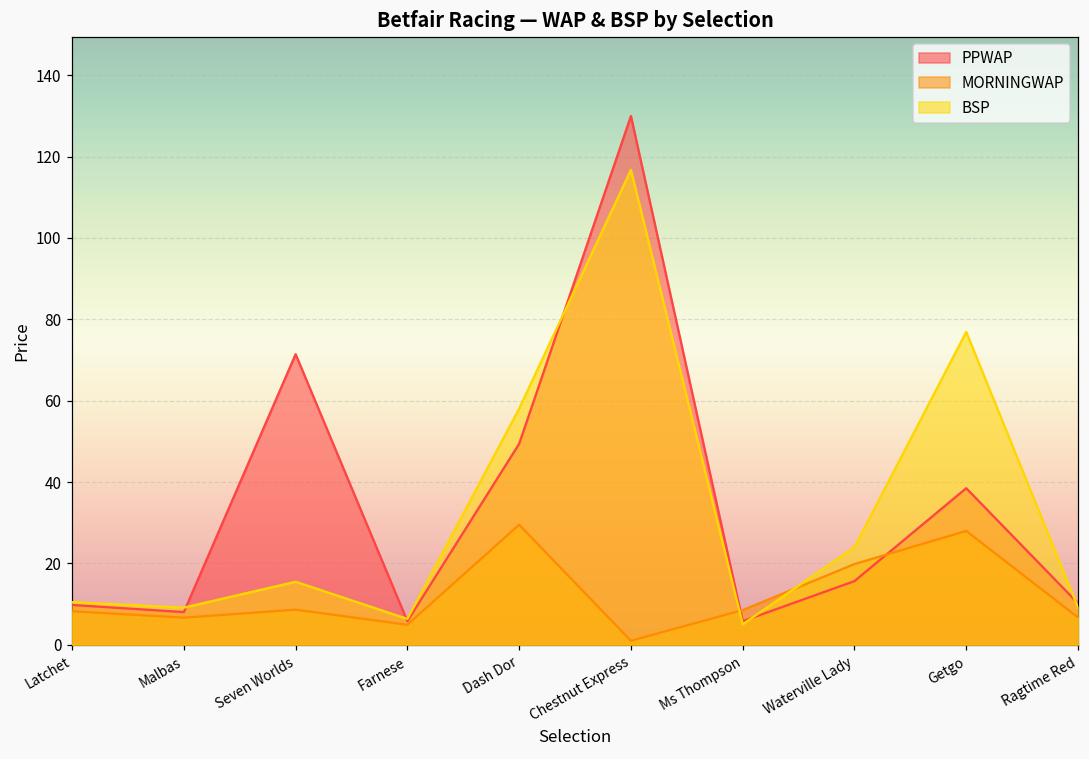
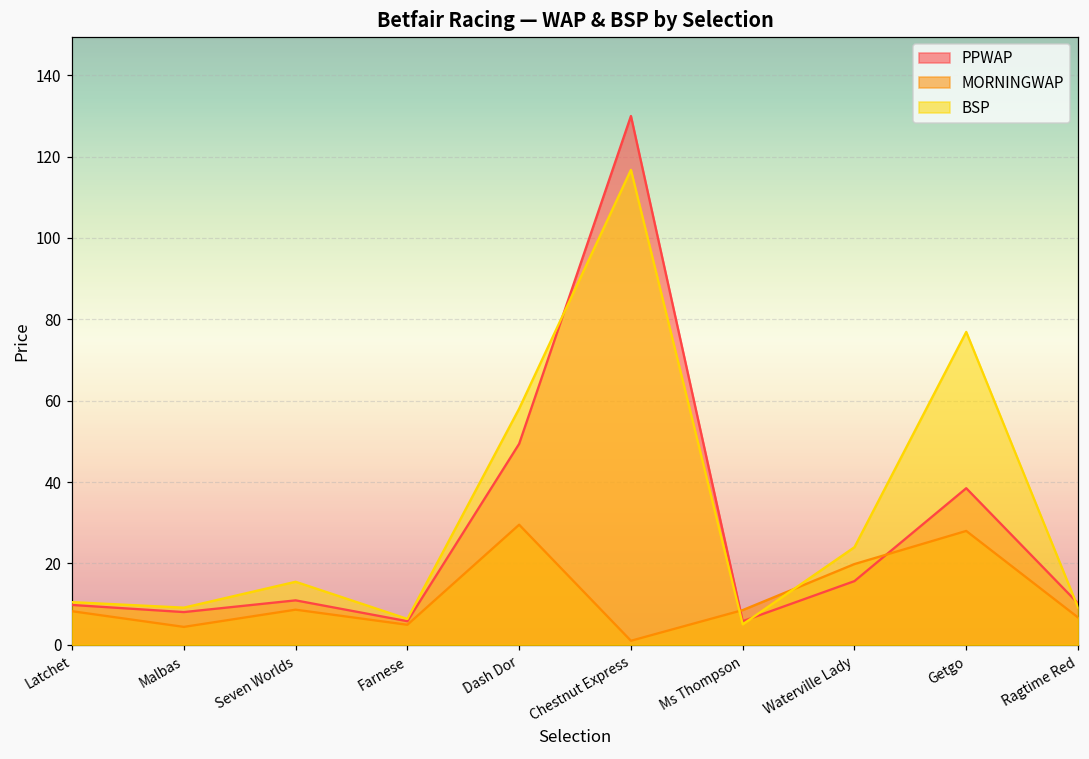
  {
    "PPWAP": {
      "Latchet": 10,
      "Malbas": 8,
-     "Seven Worlds": 71,
+     "Seven Worlds": 11,
      "Dash Dor": 49,
      "Chestnut Express": 130,
      "Ms Thompson": 6,
      "Waterville Lady": 16,
      "Getgo": 38,
      "Ragtime Red": 10
    },
    "MORNINGWAP": {
      "Latchet": 8,
-     "Malbas": 7,
+     "Malbas": 4,
      "Seven Worlds": 9,
      "Farnese": 5,
      "Dash Dor": 30,
      "Chestnut Express": 1,
      "Ms Thompson": 9,
      "Waterville Lady": 20,
      "Getgo": 28,
      "Ragtime Red": 7
    },
    "BSP": {
      "Latchet": 11,
      "Malbas": 9,
      "Seven Worlds": 16,
      "Dash Dor": 58,
      "Chestnut Express": 117,
      "Ms Thompson": 5,
      "Waterville Lady": 24,
      "Getgo": 77,
      "Ragtime Red": 9
    }
  }
